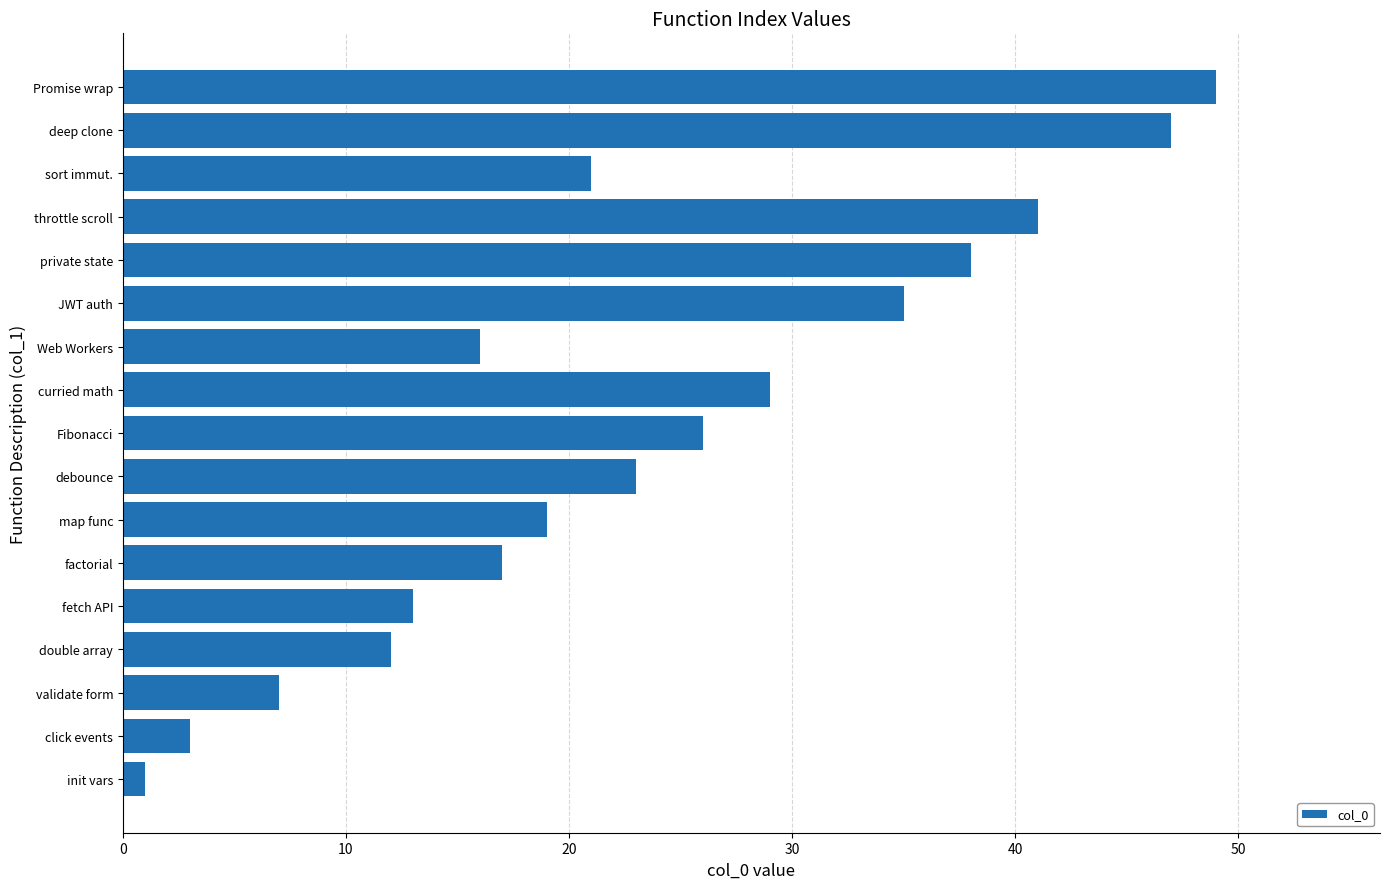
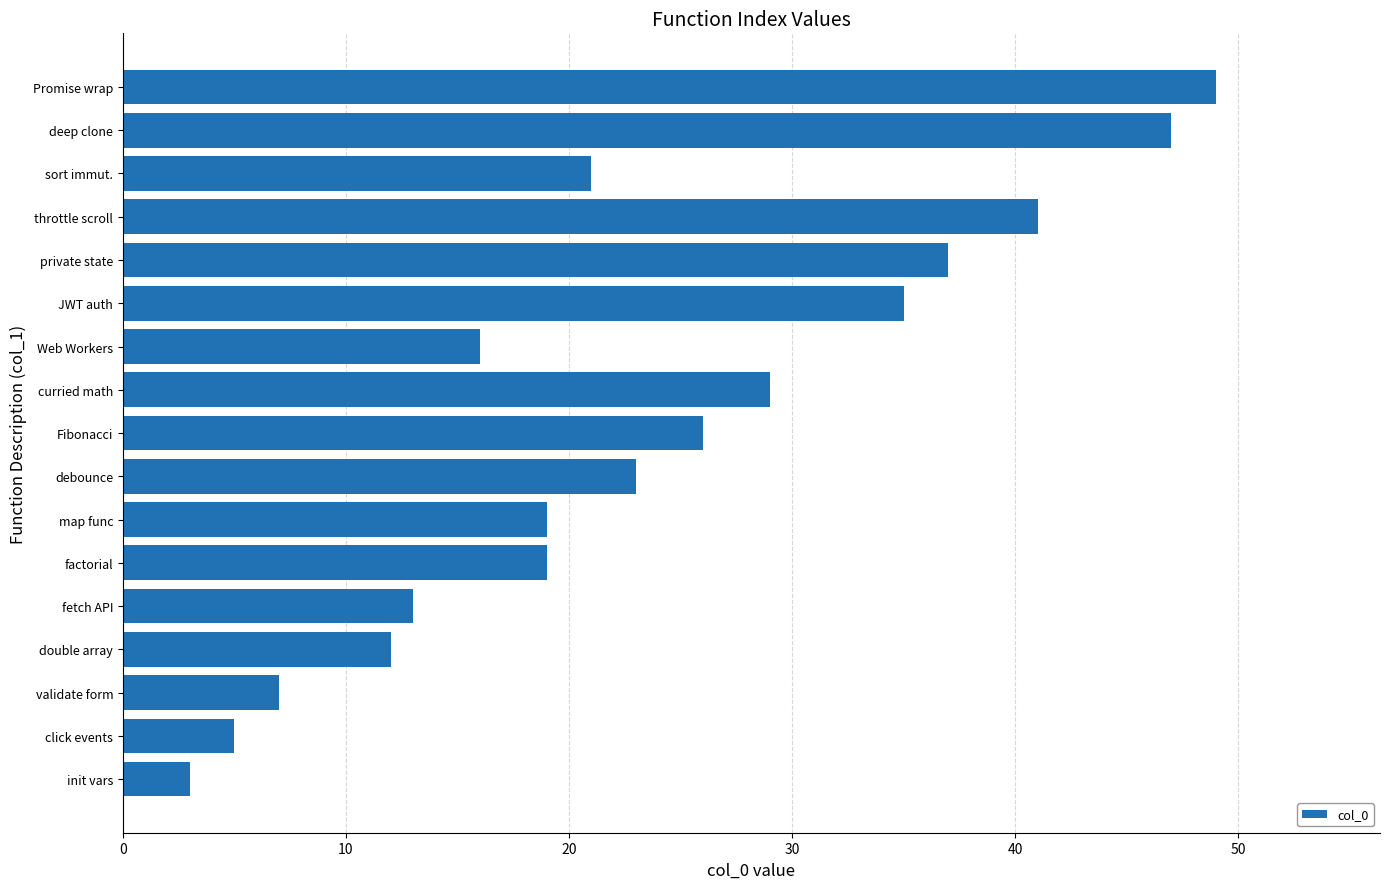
  {
    "Promise wrap": 49,
    "deep clone": 47,
    "sort immut.": 21,
    "throttle scroll": 41,
-   "private state": 38,
+   "private state": 37,
    "JWT auth": 35,
    "Web Workers": 16,
    "curried math": 29,
    "Fibonacci": 26,
    "debounce": 23,
    "map func": 19,
-   "factorial": 17,
+   "factorial": 19,
    "fetch API": 13,
    "double array": 12,
    "validate form": 7,
-   "click events": 3,
-   "init vars": 1
+   "click events": 5,
+   "init vars": 3
  }
